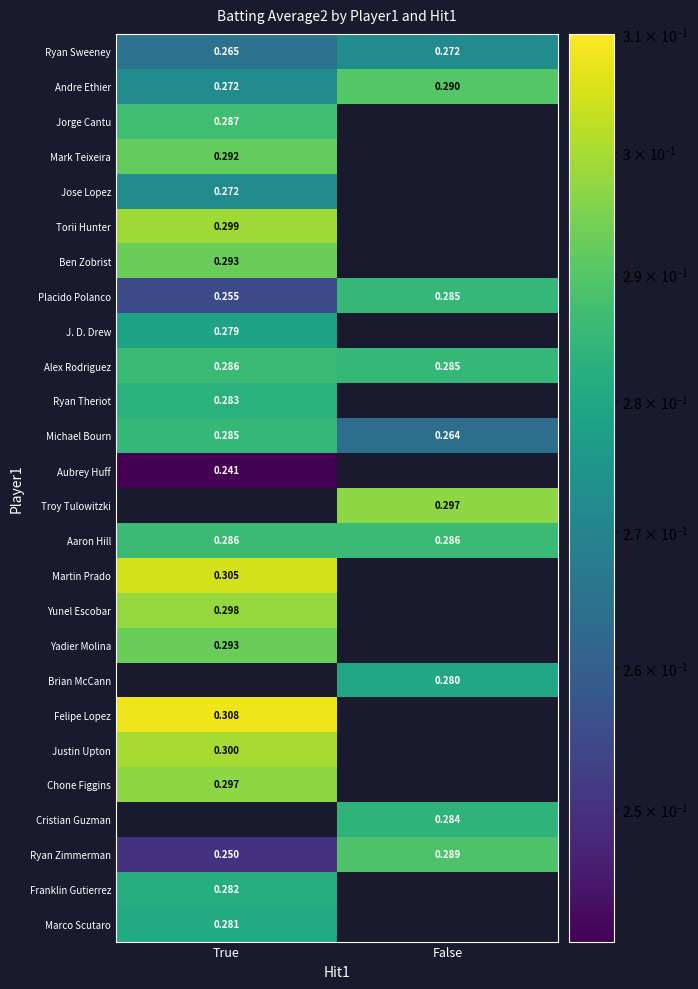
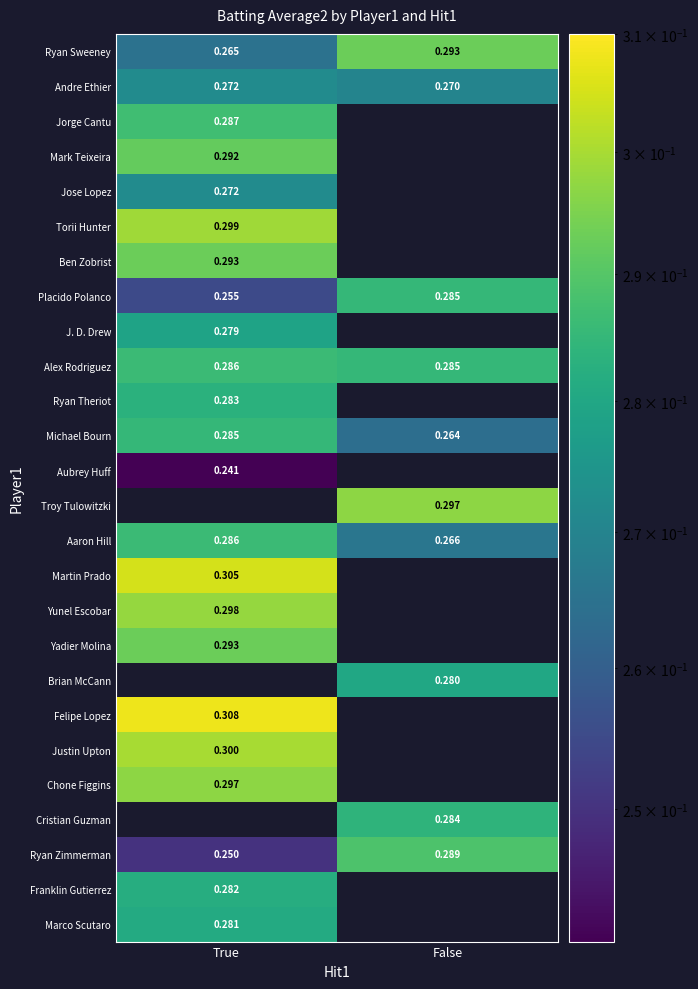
  {
    "Ryan Sweeney": {
      "True": 0.265,
-     "False": 0.272
+     "False": 0.293
    },
    "Andre Ethier": {
      "True": 0.272,
-     "False": 0.290
+     "False": 0.270
    },
    "Jorge Cantu": {
      "True": 0.287
    },
    "Mark Teixeira": {
      "True": 0.292
    },
    "Jose Lopez": {
      "True": 0.272
    },
    "Torii Hunter": {
      "True": 0.299
    },
    "Ben Zobrist": {
      "True": 0.293
    },
    "Placido Polanco": {
      "True": 0.255,
      "False": 0.285
    },
    "J. D. Drew": {
      "True": 0.279
    },
    "Alex Rodriguez": {
      "True": 0.286,
      "False": 0.285
    },
    "Ryan Theriot": {
      "True": 0.283
    },
    "Michael Bourn": {
      "True": 0.285,
      "False": 0.264
    },
    "Aubrey Huff": {
      "True": 0.241
    },
    "Troy Tulowitzki": {
      "False": 0.297
    },
    "Aaron Hill": {
      "True": 0.286,
-     "False": 0.286
+     "False": 0.266
    },
    "Martin Prado": {
      "True": 0.305
    },
    "Yunel Escobar": {
      "True": 0.298
    },
    "Yadier Molina": {
      "True": 0.293
    },
    "Brian McCann": {
      "False": 0.280
    },
    "Felipe Lopez": {
      "True": 0.308
    },
    "Justin Upton": {
      "True": 0.300
    },
    "Chone Figgins": {
      "True": 0.297
    },
    "Cristian Guzman": {
      "False": 0.284
    },
    "Ryan Zimmerman": {
      "True": 0.250,
      "False": 0.289
    },
    "Franklin Gutierrez": {
      "True": 0.282
    },
    "Marco Scutaro": {
      "True": 0.281
    }
  }
